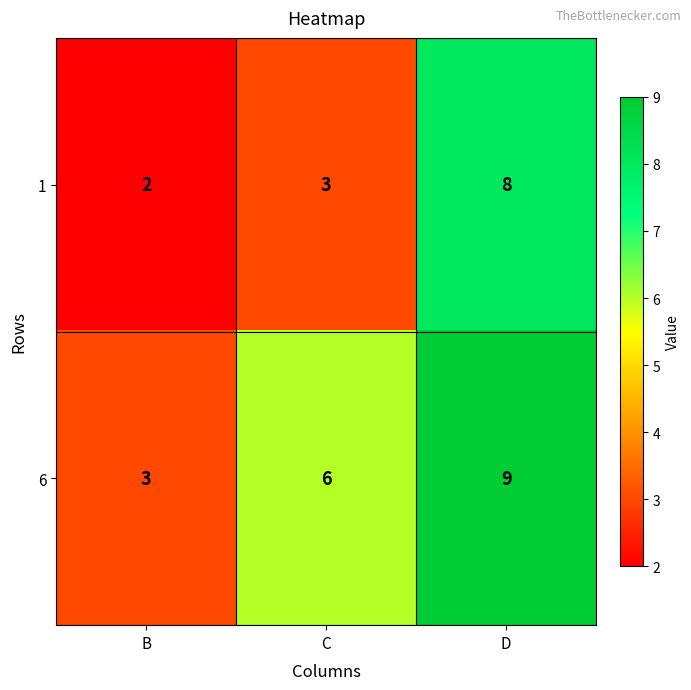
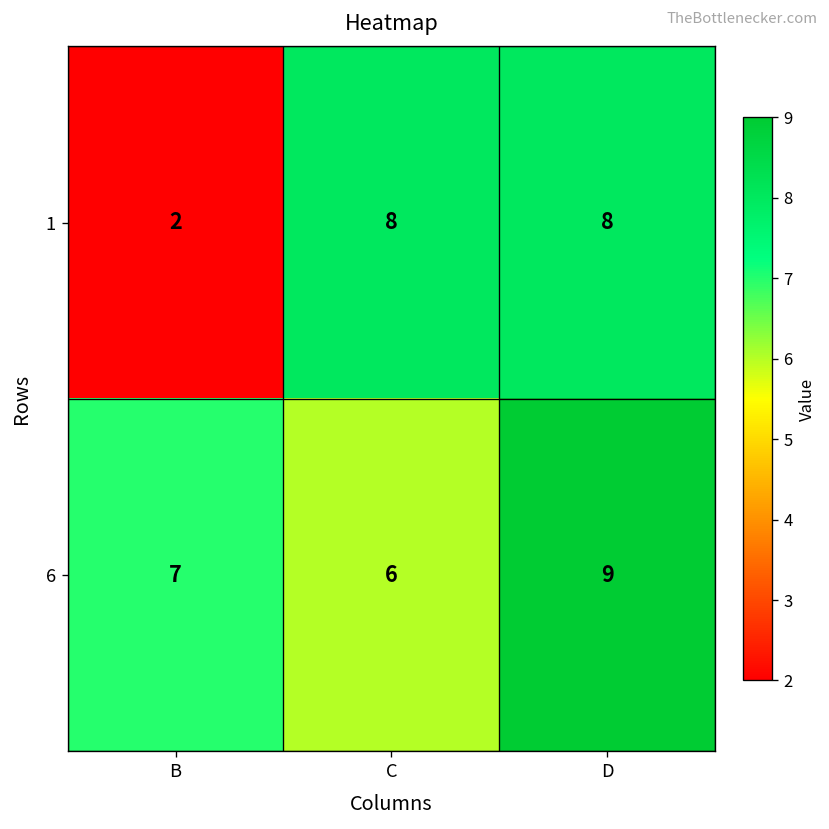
  {
    "1": {
      "B": 2,
-     "C": 3,
+     "C": 8,
      "D": 8
    },
    "6": {
-     "B": 3,
+     "B": 7,
      "C": 6,
      "D": 9
    }
  }
